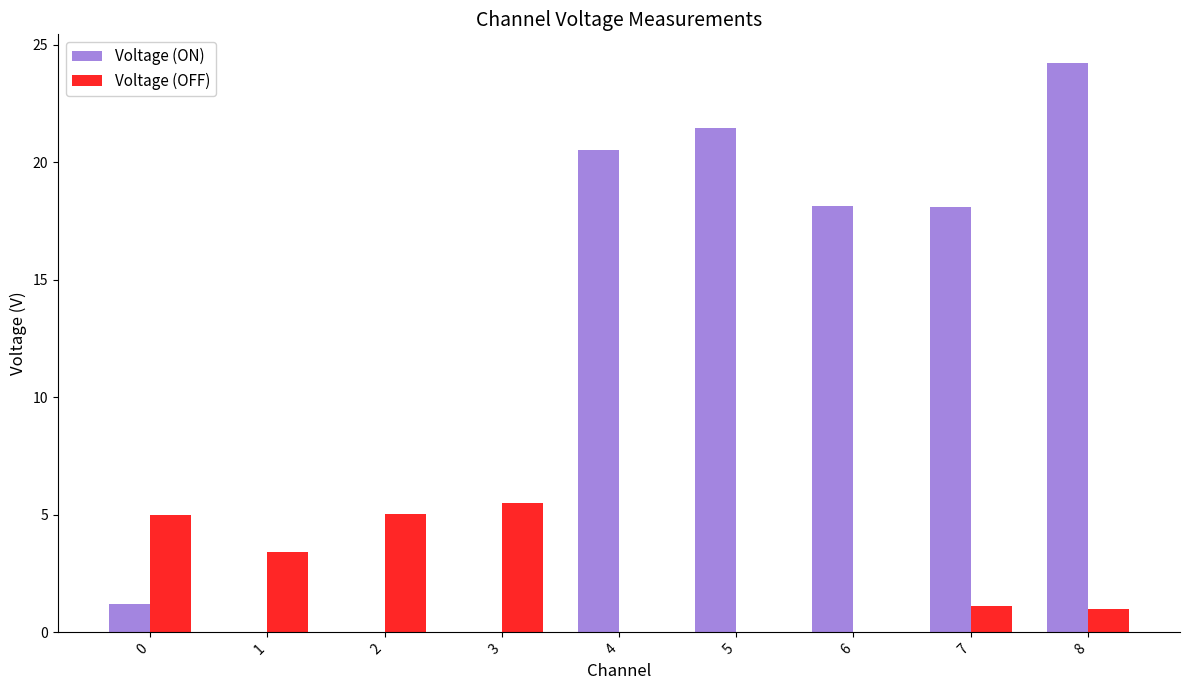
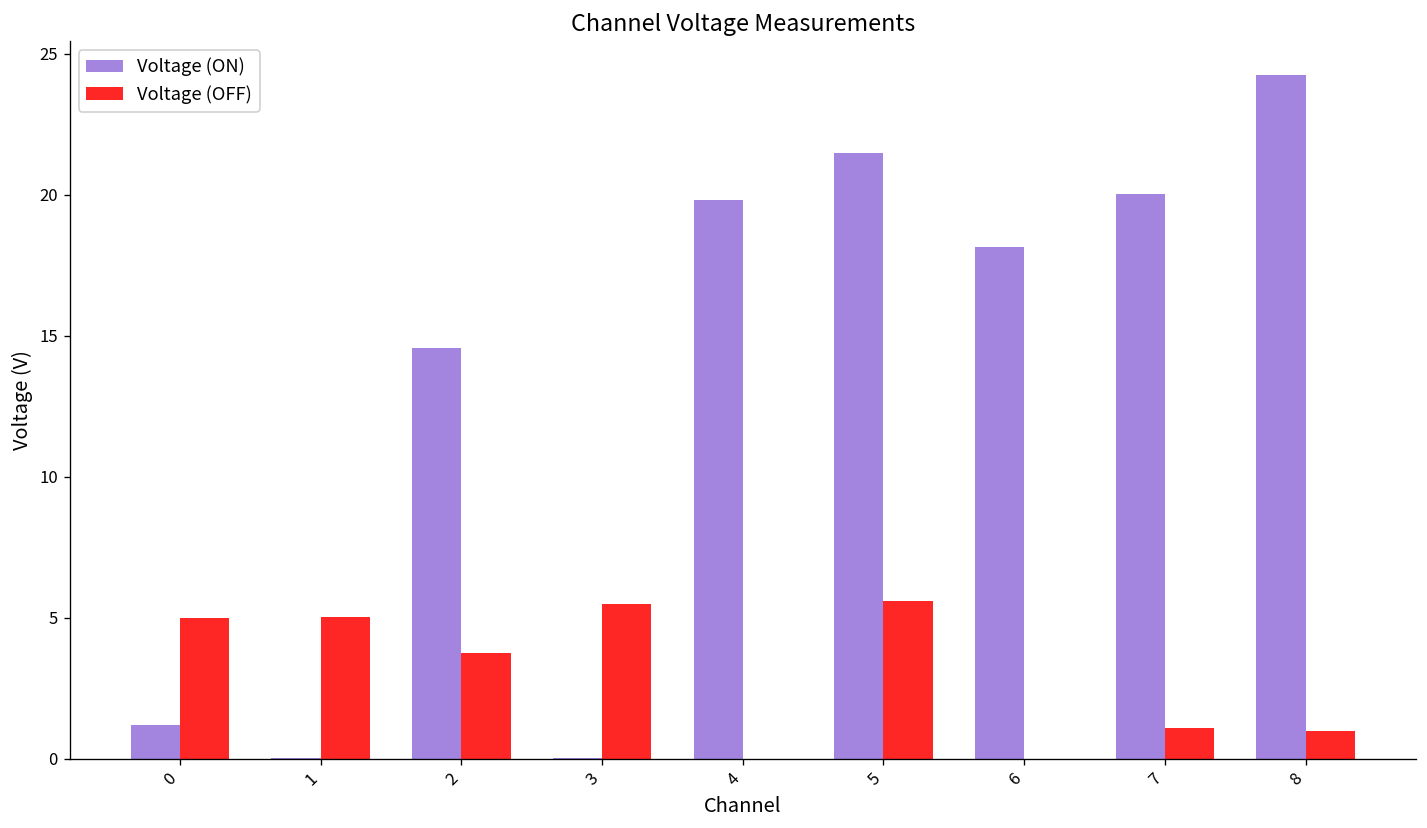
  {
    "Voltage (ON)": {
      "0": 1.2,
-     "2": 0.0,
-     "4": 20.5,
+     "2": 14.6,
+     "4": 19.8,
      "5": 21.5,
      "6": 18.1,
-     "7": 18.1,
+     "7": 20.0,
      "8": 24.2
    },
    "Voltage (OFF)": {
      "0": 5.0,
-     "1": 3.4,
-     "2": 5.0,
+     "1": 5.0,
+     "2": 3.8,
      "3": 5.5,
      "4": 0.0,
-     "5": 0.0,
+     "5": 5.6,
      "6": 0.0,
      "7": 1.1,
      "8": 1.0
    }
  }
